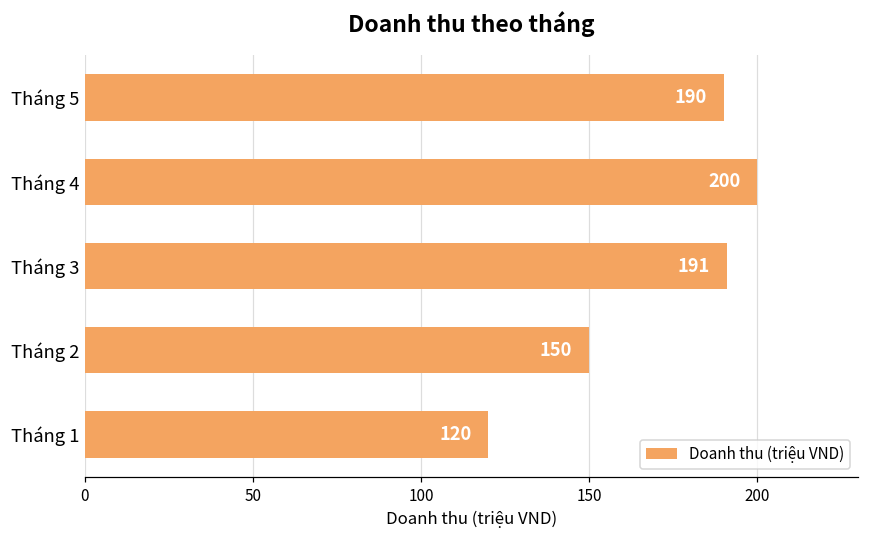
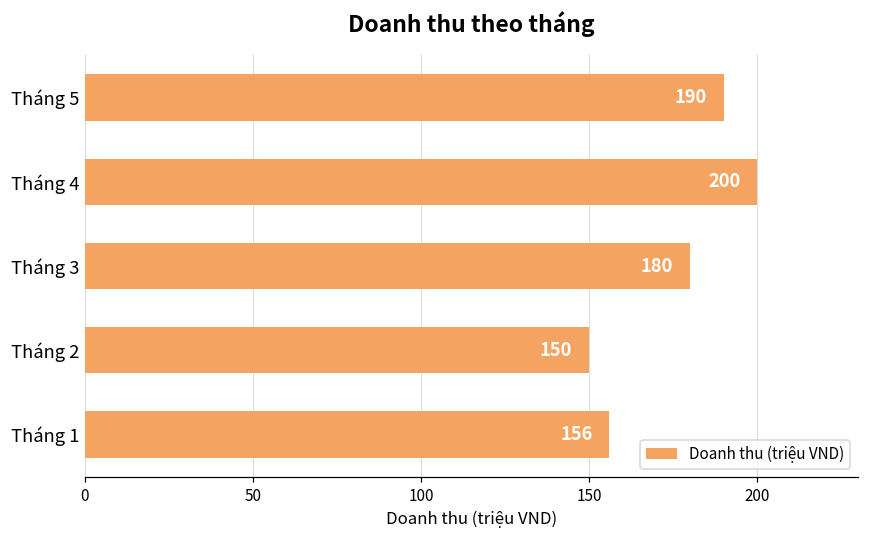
  {
    "Tháng 5": 190,
    "Tháng 4": 200,
-   "Tháng 3": 191,
+   "Tháng 3": 180,
    "Tháng 2": 150,
-   "Tháng 1": 120
+   "Tháng 1": 156
  }
